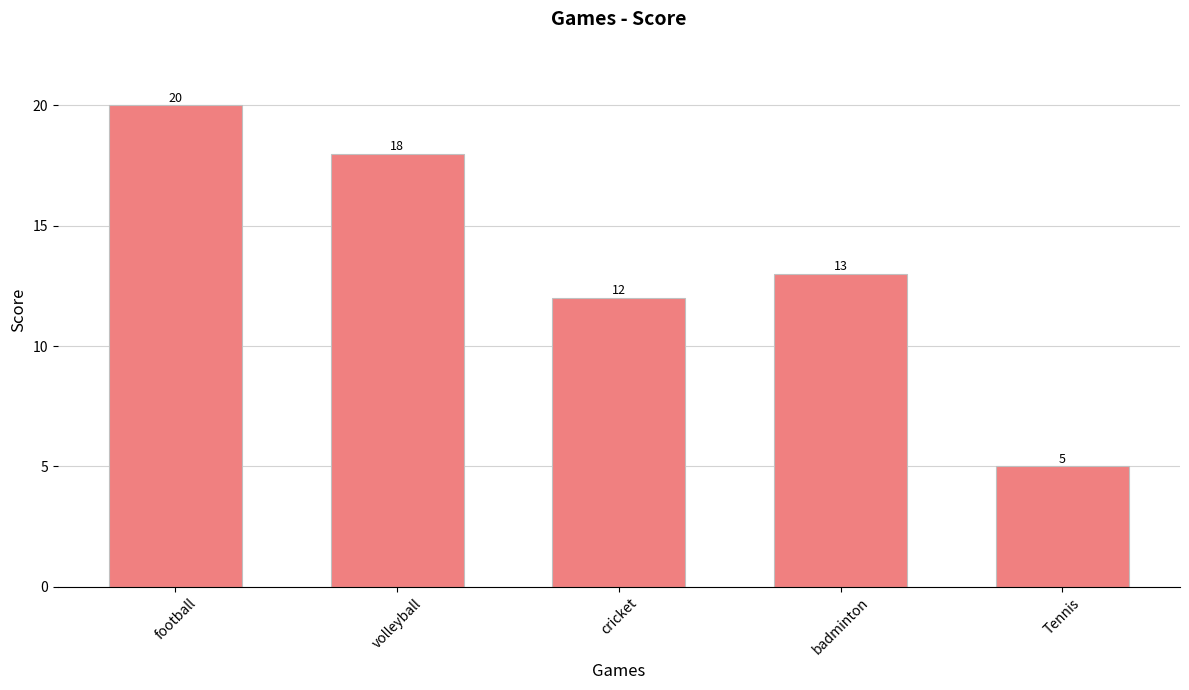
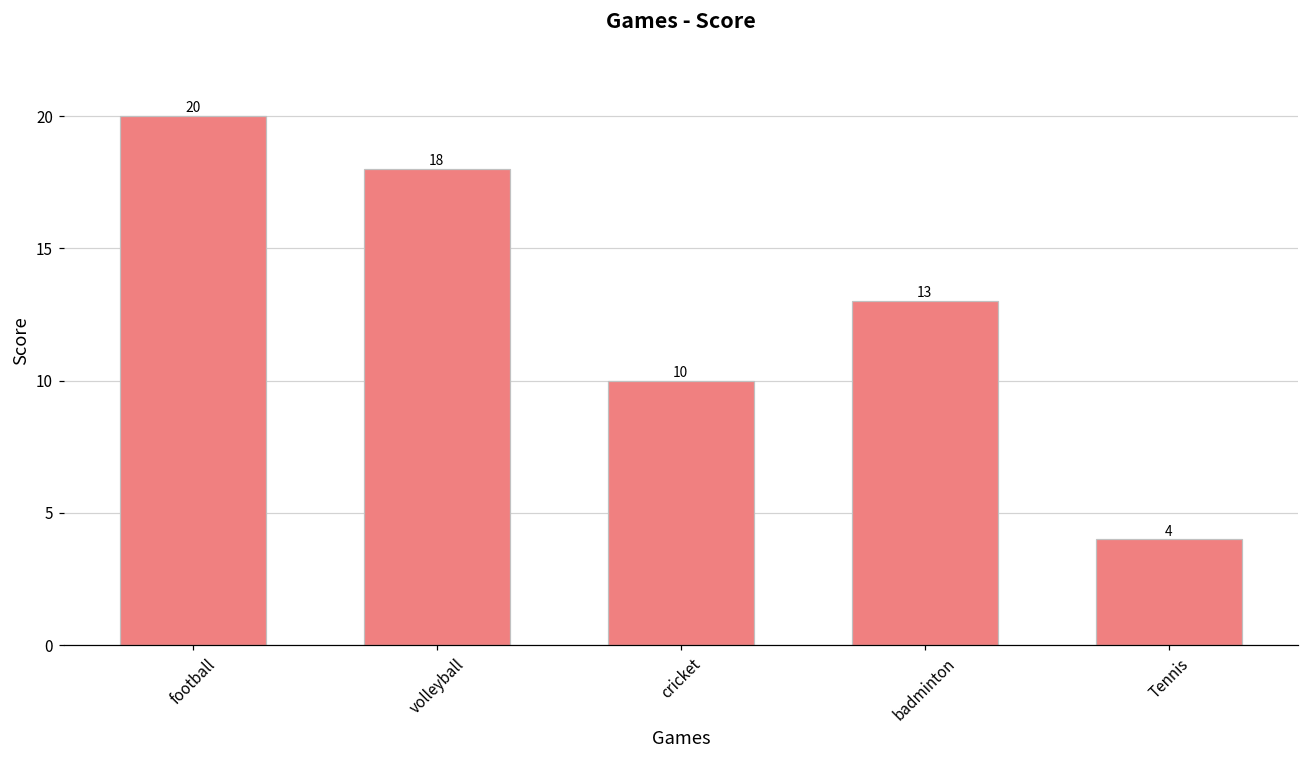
  {
    "football": 20,
    "volleyball": 18,
-   "cricket": 12,
+   "cricket": 10,
    "badminton": 13,
-   "Tennis": 5
+   "Tennis": 4
  }
